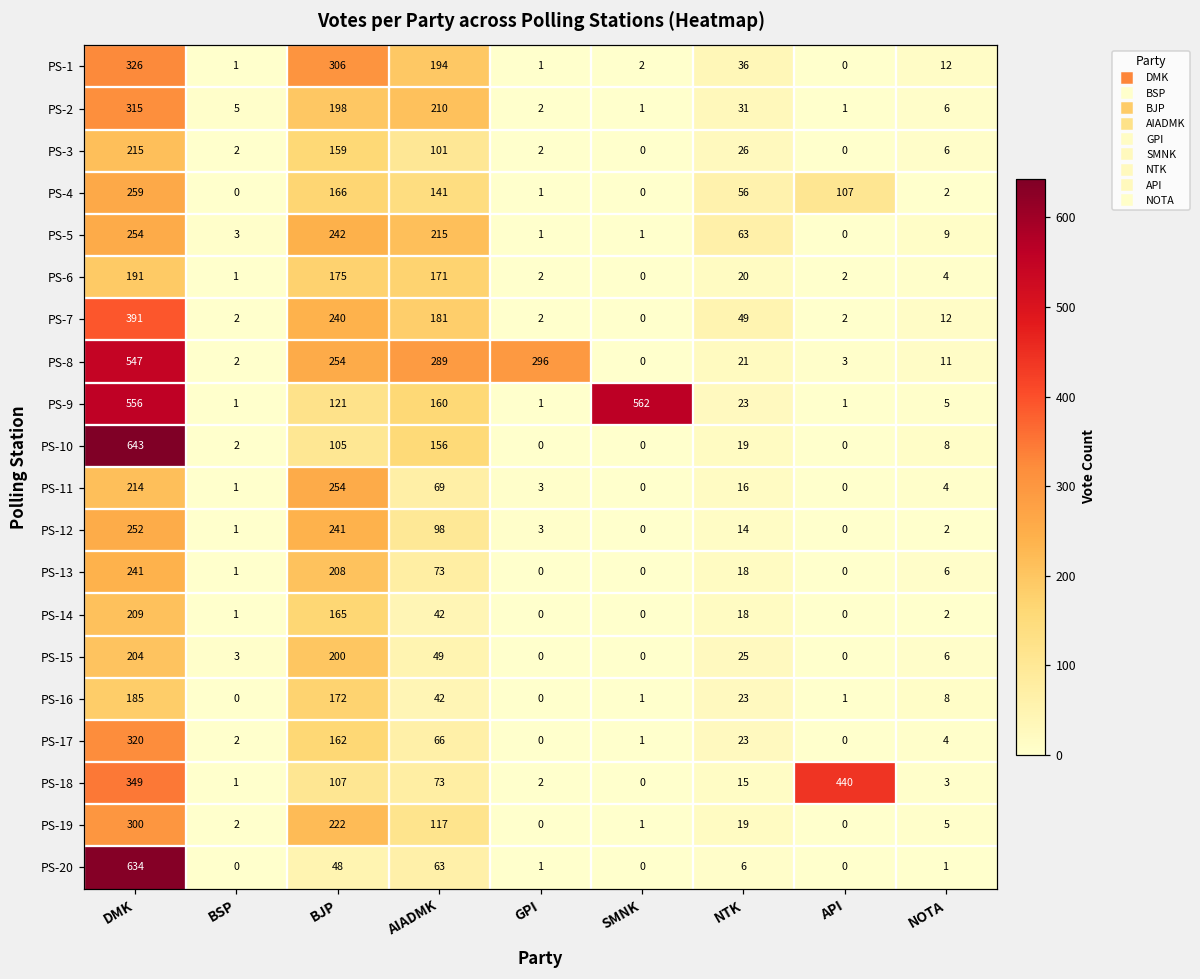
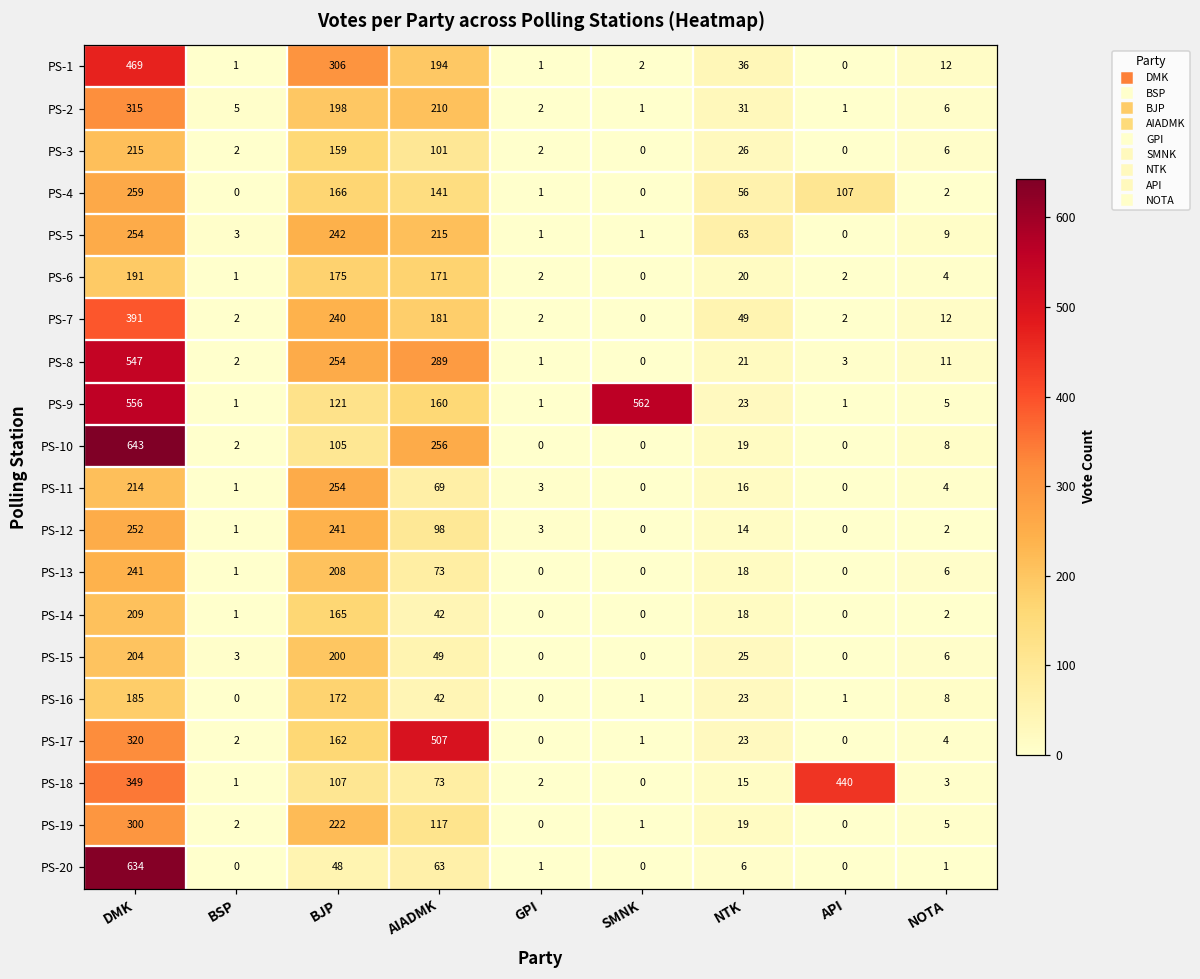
  {
    "PS-1": {
-     "DMK": 326,
+     "DMK": 469,
      "BSP": 1,
      "BJP": 306,
      "AIADMK": 194,
      "GPI": 1,
      "SMNK": 2,
      "NTK": 36,
      "API": 0,
      "NOTA": 12
    },
    "PS-2": {
      "DMK": 315,
      "BSP": 5,
      "BJP": 198,
      "AIADMK": 210,
      "GPI": 2,
      "SMNK": 1,
      "NTK": 31,
      "API": 1,
      "NOTA": 6
    },
    "PS-3": {
      "DMK": 215,
      "BSP": 2,
      "BJP": 159,
      "AIADMK": 101,
      "GPI": 2,
      "SMNK": 0,
      "NTK": 26,
      "API": 0,
      "NOTA": 6
    },
    "PS-4": {
      "DMK": 259,
      "BSP": 0,
      "BJP": 166,
      "AIADMK": 141,
      "GPI": 1,
      "SMNK": 0,
      "NTK": 56,
      "API": 107,
      "NOTA": 2
    },
    "PS-5": {
      "DMK": 254,
      "BSP": 3,
      "BJP": 242,
      "AIADMK": 215,
      "GPI": 1,
      "SMNK": 1,
      "NTK": 63,
      "API": 0,
      "NOTA": 9
    },
    "PS-6": {
      "DMK": 191,
      "BSP": 1,
      "BJP": 175,
      "AIADMK": 171,
      "GPI": 2,
      "SMNK": 0,
      "NTK": 20,
      "API": 2,
      "NOTA": 4
    },
    "PS-7": {
      "DMK": 391,
      "BSP": 2,
      "BJP": 240,
      "AIADMK": 181,
      "GPI": 2,
      "SMNK": 0,
      "NTK": 49,
      "API": 2,
      "NOTA": 12
    },
    "PS-8": {
      "DMK": 547,
      "BSP": 2,
      "BJP": 254,
      "AIADMK": 289,
-     "GPI": 296,
+     "GPI": 1,
      "SMNK": 0,
      "NTK": 21,
      "API": 3,
      "NOTA": 11
    },
    "PS-9": {
      "DMK": 556,
      "BSP": 1,
      "BJP": 121,
      "AIADMK": 160,
      "GPI": 1,
      "SMNK": 562,
      "NTK": 23,
      "API": 1,
      "NOTA": 5
    },
    "PS-10": {
      "DMK": 643,
      "BSP": 2,
      "BJP": 105,
-     "AIADMK": 156,
+     "AIADMK": 256,
      "GPI": 0,
      "SMNK": 0,
      "NTK": 19,
      "API": 0,
      "NOTA": 8
    },
    "PS-11": {
      "DMK": 214,
      "BSP": 1,
      "BJP": 254,
      "AIADMK": 69,
      "GPI": 3,
      "SMNK": 0,
      "NTK": 16,
      "API": 0,
      "NOTA": 4
    },
    "PS-12": {
      "DMK": 252,
      "BSP": 1,
      "BJP": 241,
      "AIADMK": 98,
      "GPI": 3,
      "SMNK": 0,
      "NTK": 14,
      "API": 0,
      "NOTA": 2
    },
    "PS-13": {
      "DMK": 241,
      "BSP": 1,
      "BJP": 208,
      "AIADMK": 73,
      "GPI": 0,
      "SMNK": 0,
      "NTK": 18,
      "API": 0,
      "NOTA": 6
    },
    "PS-14": {
      "DMK": 209,
      "BSP": 1,
      "BJP": 165,
      "AIADMK": 42,
      "GPI": 0,
      "SMNK": 0,
      "NTK": 18,
      "API": 0,
      "NOTA": 2
    },
    "PS-15": {
      "DMK": 204,
      "BSP": 3,
      "BJP": 200,
      "AIADMK": 49,
      "GPI": 0,
      "SMNK": 0,
      "NTK": 25,
      "API": 0,
      "NOTA": 6
    },
    "PS-16": {
      "DMK": 185,
      "BSP": 0,
      "BJP": 172,
      "AIADMK": 42,
      "GPI": 0,
      "SMNK": 1,
      "NTK": 23,
      "API": 1,
      "NOTA": 8
    },
    "PS-17": {
      "DMK": 320,
      "BSP": 2,
      "BJP": 162,
-     "AIADMK": 66,
+     "AIADMK": 507,
      "GPI": 0,
      "SMNK": 1,
      "NTK": 23,
      "API": 0,
      "NOTA": 4
    },
    "PS-18": {
      "DMK": 349,
      "BSP": 1,
      "BJP": 107,
      "AIADMK": 73,
      "GPI": 2,
      "SMNK": 0,
      "NTK": 15,
      "API": 440,
      "NOTA": 3
    },
    "PS-19": {
      "DMK": 300,
      "BSP": 2,
      "BJP": 222,
      "AIADMK": 117,
      "GPI": 0,
      "SMNK": 1,
      "NTK": 19,
      "API": 0,
      "NOTA": 5
    },
    "PS-20": {
      "DMK": 634,
      "BSP": 0,
      "BJP": 48,
      "AIADMK": 63,
      "GPI": 1,
      "SMNK": 0,
      "NTK": 6,
      "API": 0,
      "NOTA": 1
    }
  }
